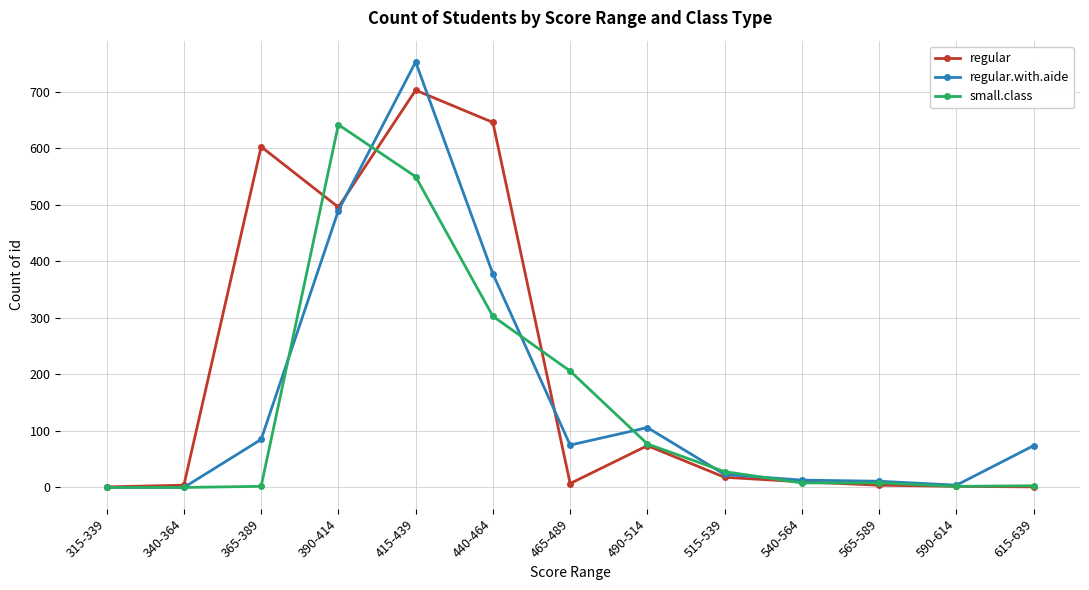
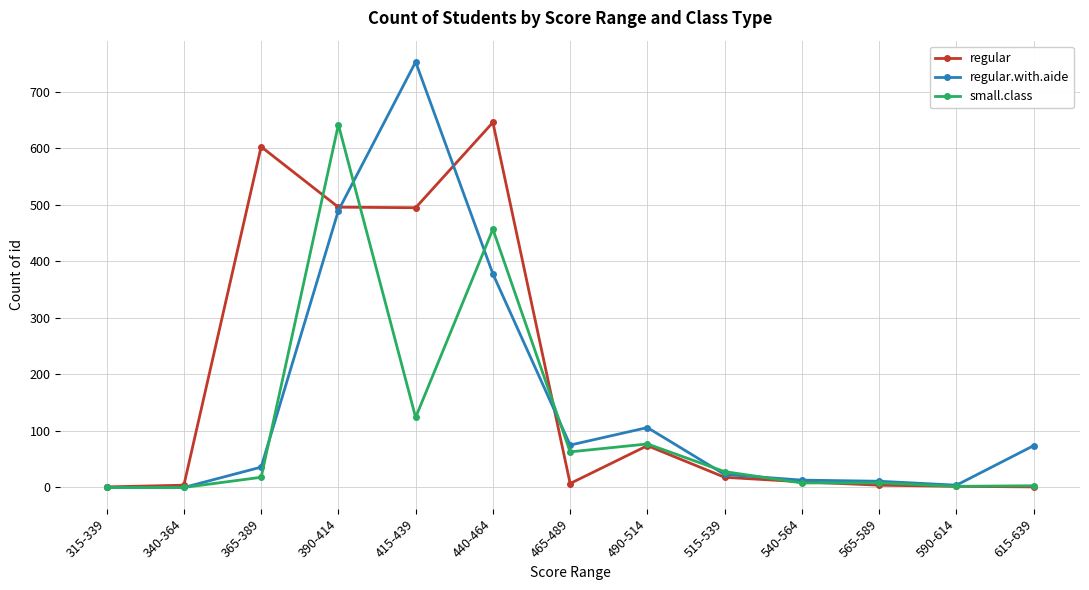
  {
    "regular": {
      "365-389": 600,
      "390-414": 500,
-     "415-439": 700,
+     "415-439": 500,
      "440-464": 650,
      "465-489": 10,
      "515-539": 20
    },
    "regular.with.aide": {
-     "365-389": 90,
+     "365-389": 40,
      "390-414": 490,
      "415-439": 750,
      "440-464": 380,
      "465-489": 80,
      "490-514": 110,
      "515-539": 20,
      "615-639": 70
    },
    "small.class": {
-     "365-389": 0,
+     "365-389": 20,
      "390-414": 640,
-     "415-439": 550,
-     "440-464": 300,
-     "465-489": 210,
+     "415-439": 120,
+     "440-464": 460,
+     "465-489": 60,
      "515-539": 30
    }
  }
